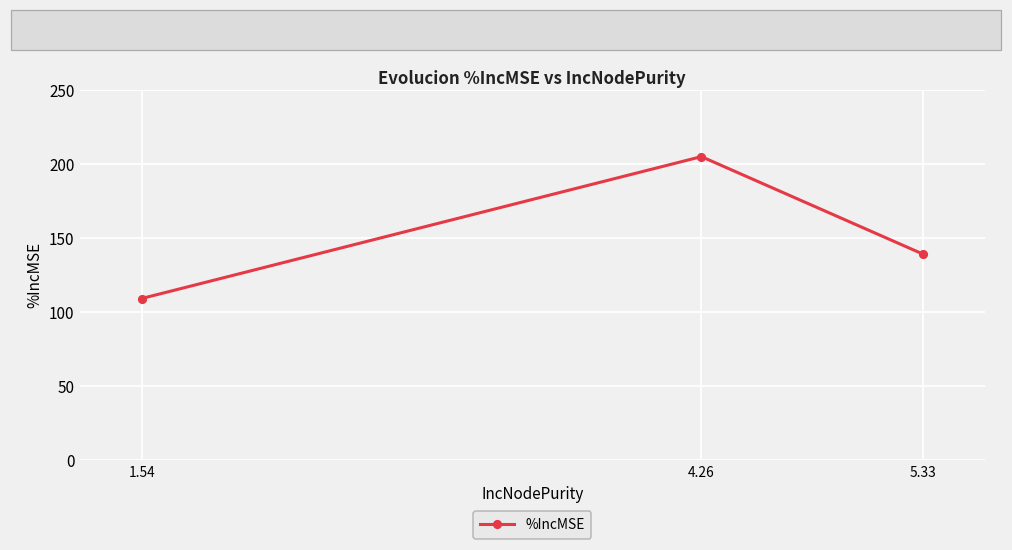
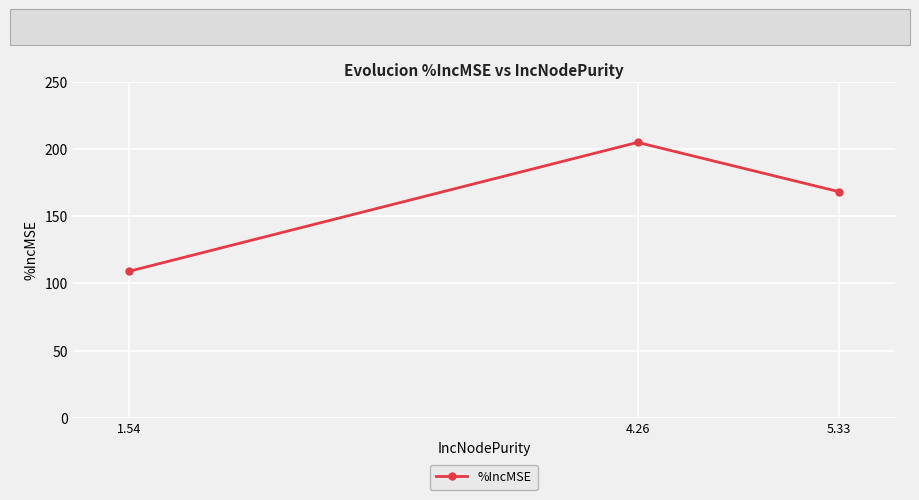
  {
    "1.54": 109,
    "4.26": 205,
-   "5.33": 139
+   "5.33": 168
  }
